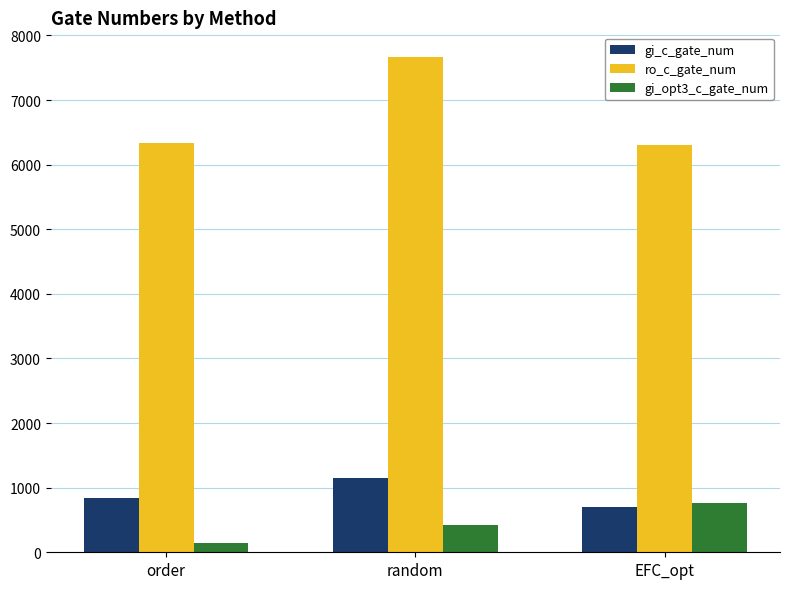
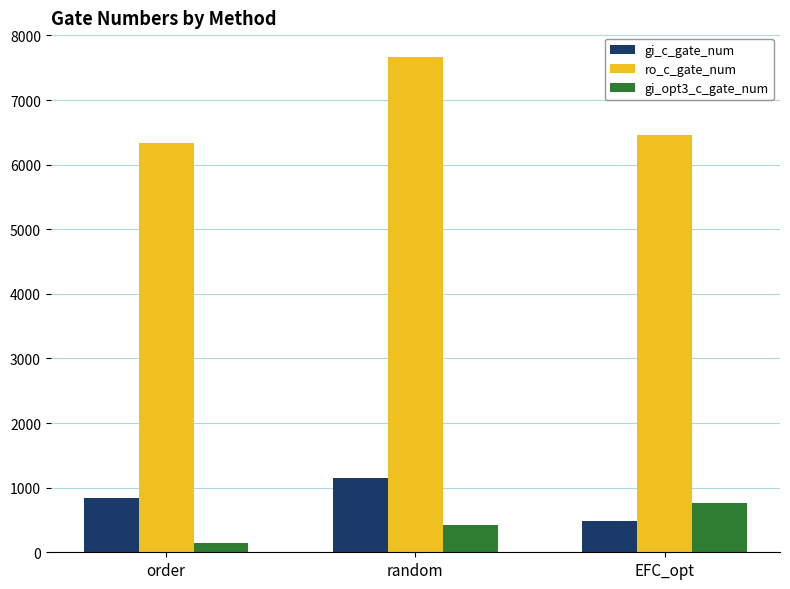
  {
    "gi_c_gate_num": {
      "order": 800,
      "random": 1200,
-     "EFC_opt": 700
+     "EFC_opt": 500
    },
    "ro_c_gate_num": {
      "order": 6300,
      "random": 7700,
-     "EFC_opt": 6300
+     "EFC_opt": 6500
    },
    "gi_opt3_c_gate_num": {
      "order": 100,
      "random": 400,
      "EFC_opt": 800
    }
  }
